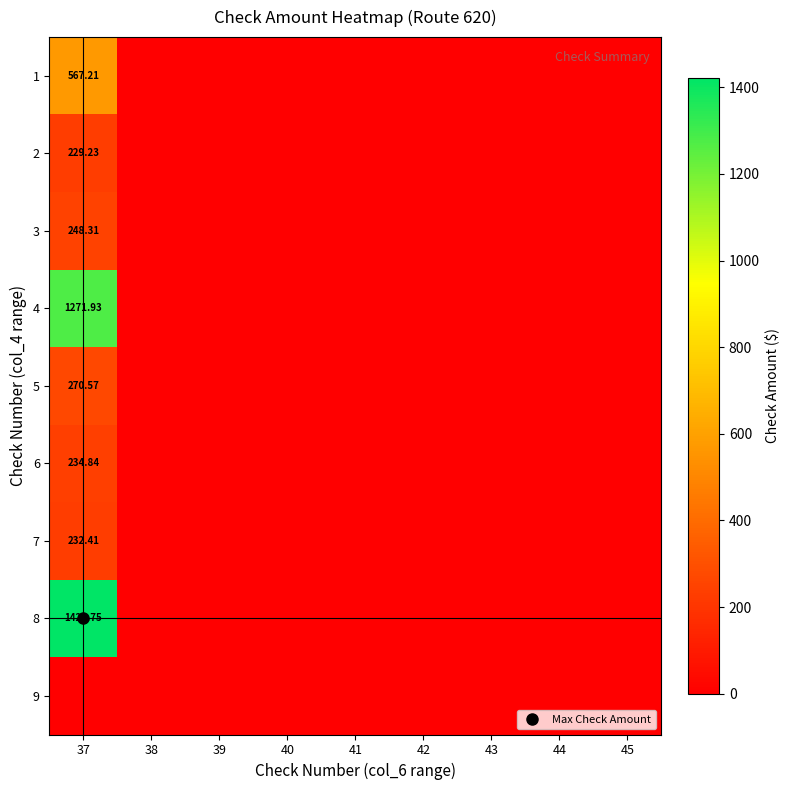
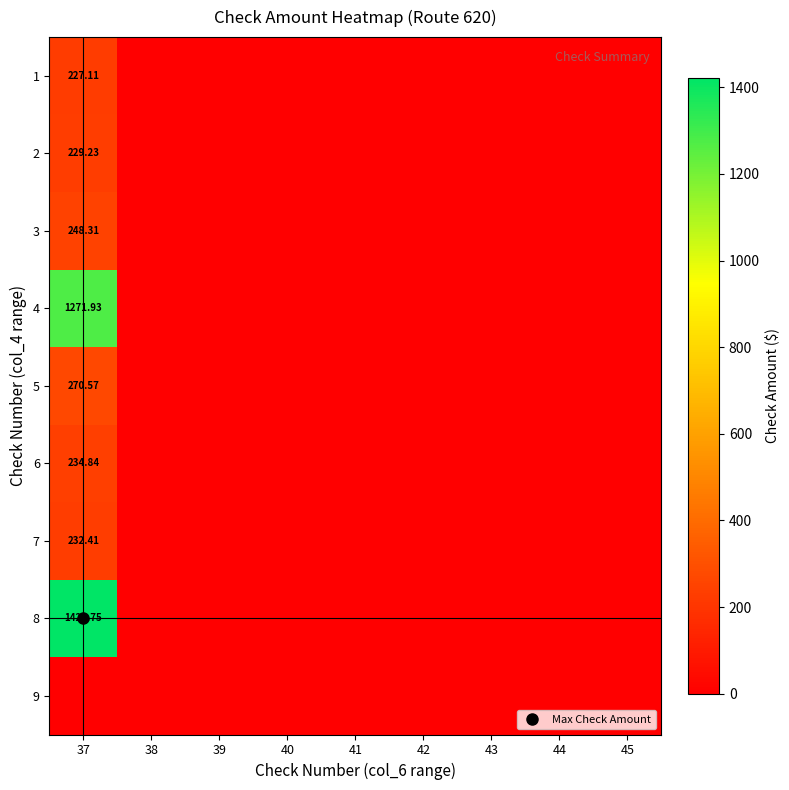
  {
    "1": {
-     "37": 567.21
+     "37": 227.11
    },
    "2": {
      "37": 229.23
    },
    "3": {
      "37": 248.31
    },
    "4": {
      "37": 1271.93
    },
    "5": {
      "37": 270.57
    },
    "6": {
      "37": 234.84
    },
    "7": {
      "37": 232.41
    }
  }
